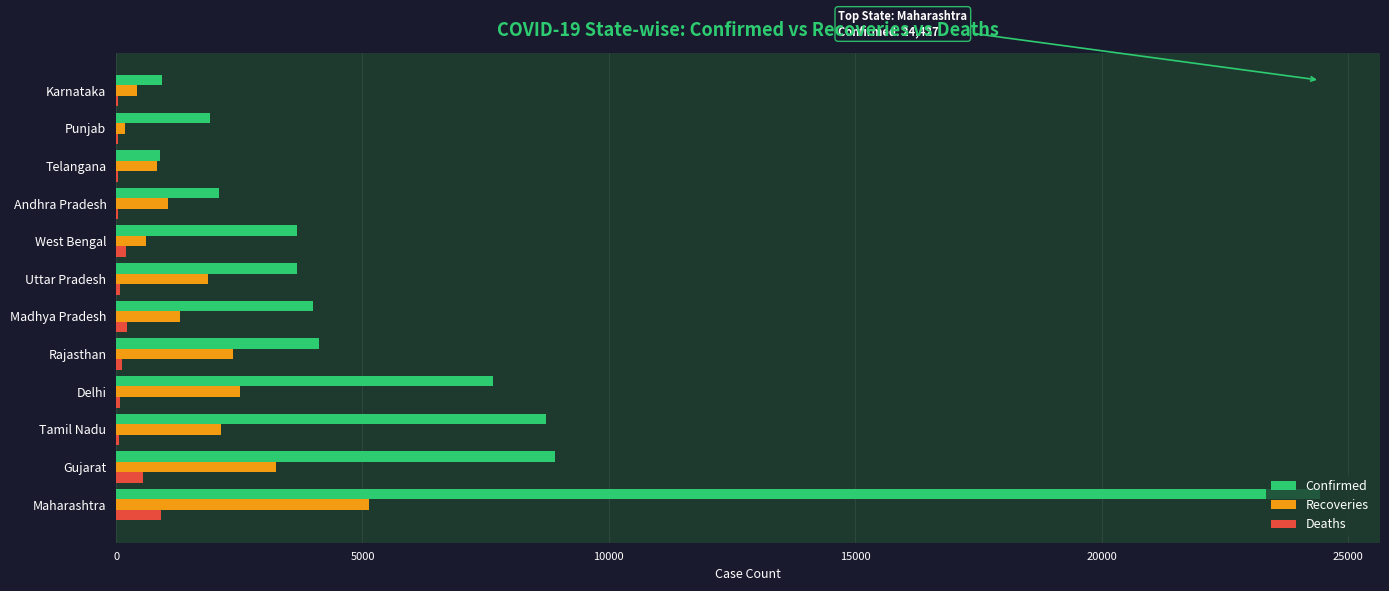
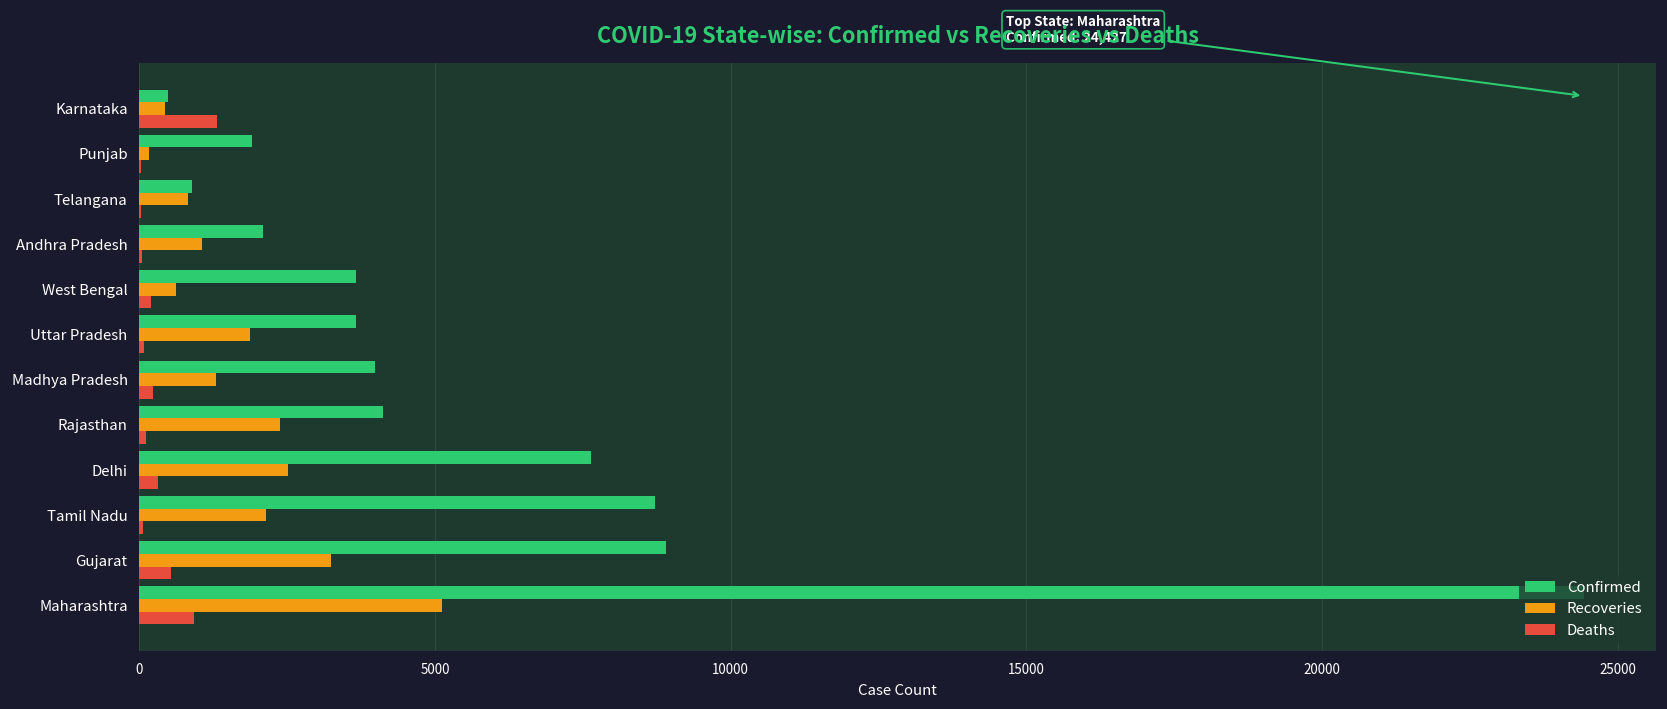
  {
    "Confirmed": {
-     "Karnataka": 900,
+     "Karnataka": 500,
      "Punjab": 1900,
      "Telangana": 900,
      "Andhra Pradesh": 2100,
      "West Bengal": 3700,
      "Uttar Pradesh": 3700,
      "Madhya Pradesh": 4000,
      "Rajasthan": 4100,
      "Delhi": 7600,
      "Tamil Nadu": 8700,
      "Gujarat": 8900
    },
    "Recoveries": {
      "Karnataka": 400,
      "Punjab": 200,
      "Telangana": 800,
      "Andhra Pradesh": 1100,
      "West Bengal": 600,
      "Uttar Pradesh": 1900,
      "Madhya Pradesh": 1300,
      "Rajasthan": 2400,
      "Delhi": 2500,
      "Tamil Nadu": 2100,
      "Gujarat": 3200,
      "Maharashtra": 5100
    },
    "Deaths": {
-     "Karnataka": 0,
+     "Karnataka": 1300,
      "West Bengal": 200,
      "Uttar Pradesh": 100,
      "Madhya Pradesh": 200,
      "Rajasthan": 100,
-     "Delhi": 100,
+     "Delhi": 300,
      "Tamil Nadu": 100,
      "Gujarat": 500,
      "Maharashtra": 900
    }
  }
